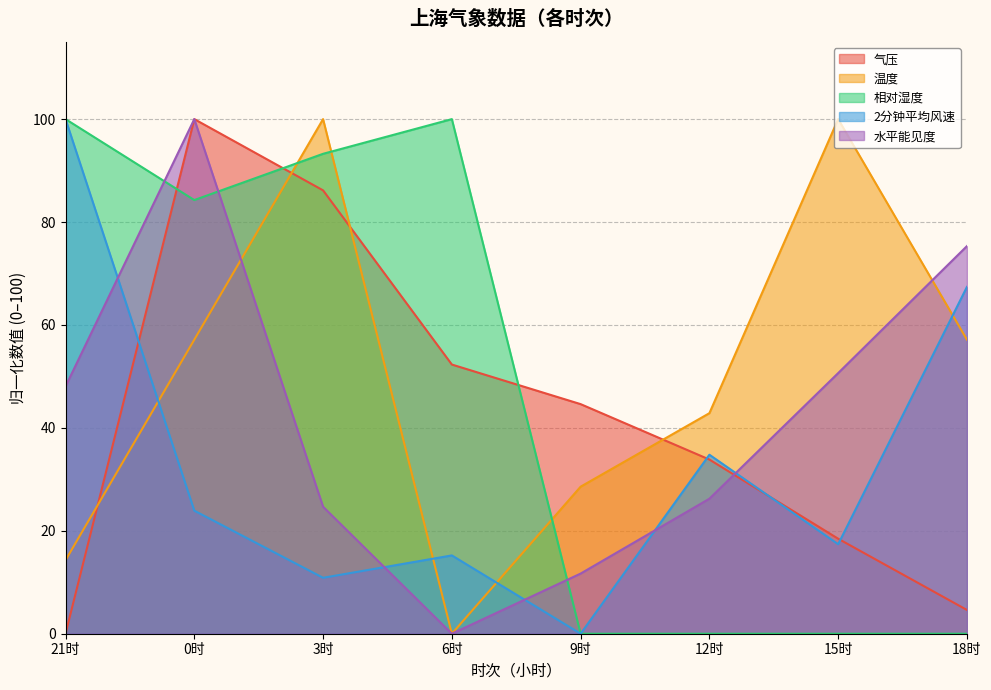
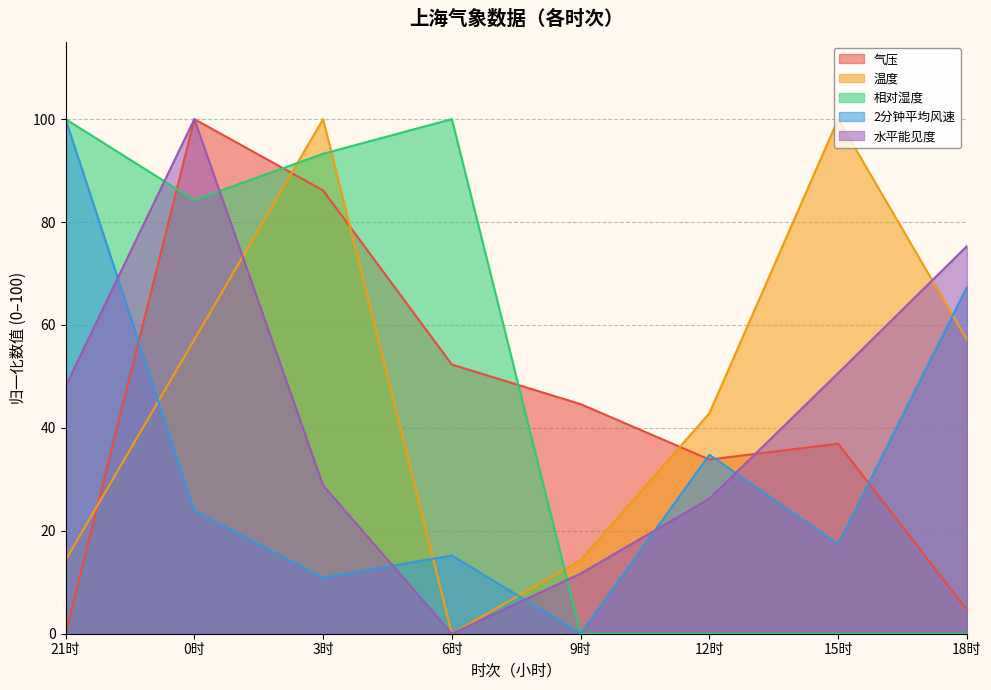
  {
    "气压": {
      "21时": 0,
      "3时": 86,
      "6时": 52,
      "9时": 45,
      "12时": 34,
-     "15时": 18,
+     "15时": 37,
      "18时": 5
    },
    "温度": {
      "21时": 14,
      "0时": 57,
      "3时": 100,
-     "9时": 29,
+     "9时": 14,
      "12时": 43,
      "18时": 57
    },
    "相对湿度": {
      "0时": 84,
      "3时": 93,
      "6时": 100,
      "12时": 0,
      "15时": 0,
      "18时": 0
    },
    "2分钟平均风速": {
      "0时": 24,
      "3时": 11,
      "6时": 15,
      "12时": 35,
      "15时": 17,
      "18时": 67
    },
    "水平能见度": {
      "21时": 48,
-     "3时": 25,
+     "3时": 29,
      "9时": 12,
      "12时": 26,
      "15时": 51,
      "18时": 75
    }
  }
